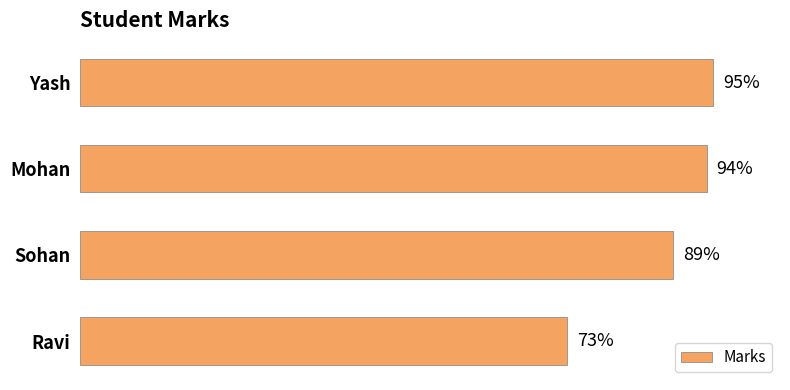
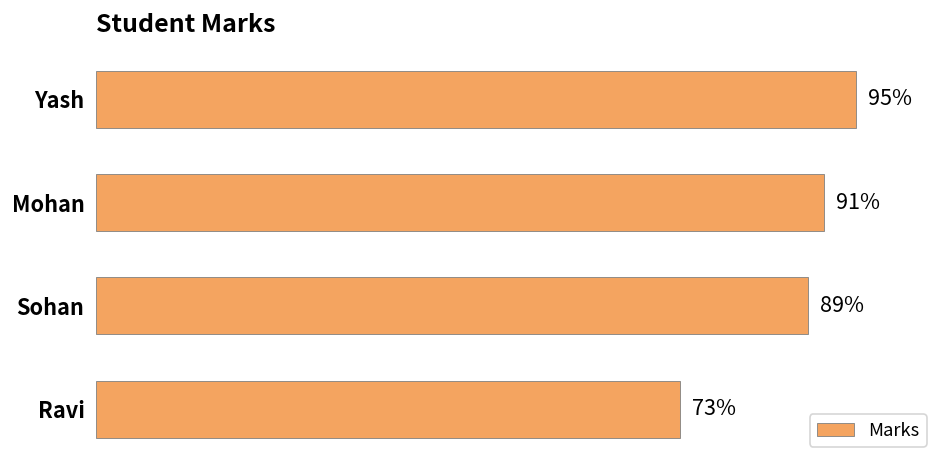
  {
    "Yash": "95%",
-   "Mohan": "94%",
+   "Mohan": "91%",
    "Sohan": "89%",
    "Ravi": "73%"
  }
